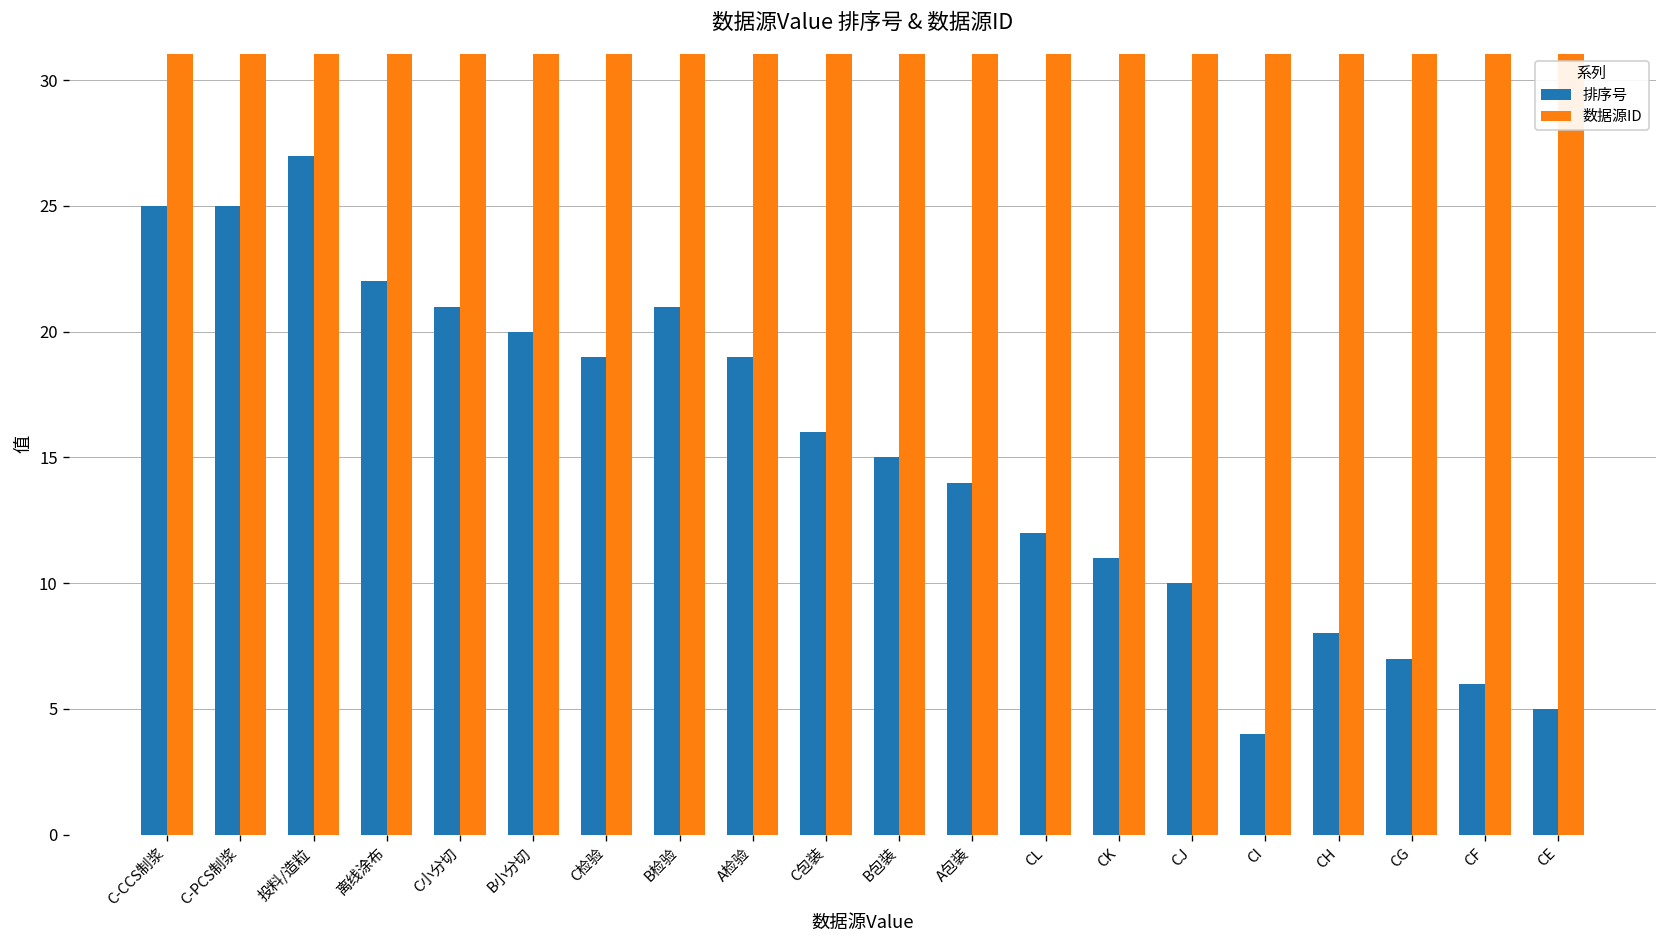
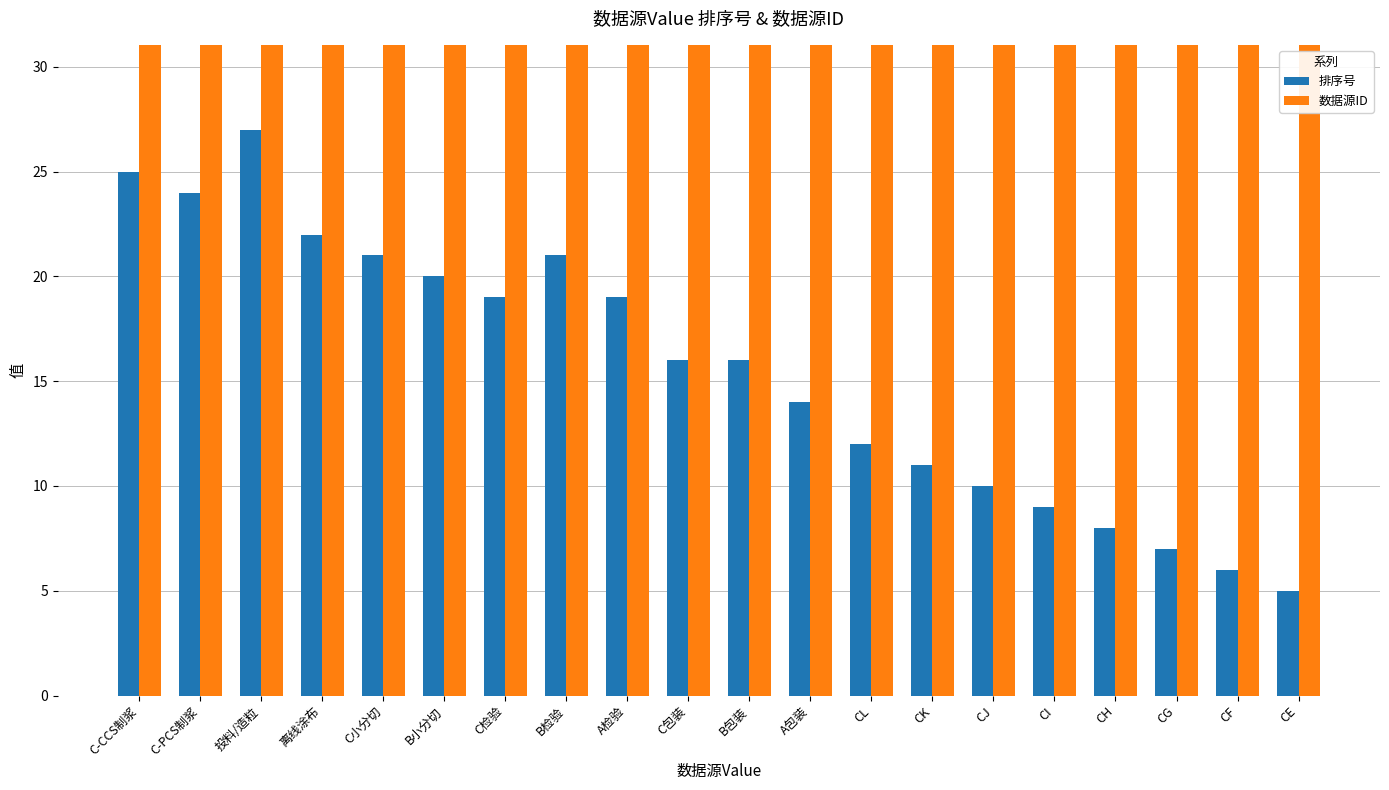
  {
    "排序号": {
      "C-CCS制浆": 25,
-     "C-PCS制浆": 25,
+     "C-PCS制浆": 24,
      "投料/造粒": 27,
      "离线涂布": 22,
      "C小分切": 21,
      "B小分切": 20,
      "C检验": 19,
      "B检验": 21,
      "A检验": 19,
      "C包装": 16,
-     "B包装": 15,
+     "B包装": 16,
      "A包装": 14,
      "CL": 12,
      "CK": 11,
      "CJ": 10,
-     "CI": 4,
+     "CI": 9,
      "CH": 8,
      "CG": 7,
      "CF": 6,
      "CE": 5
    }
  }
